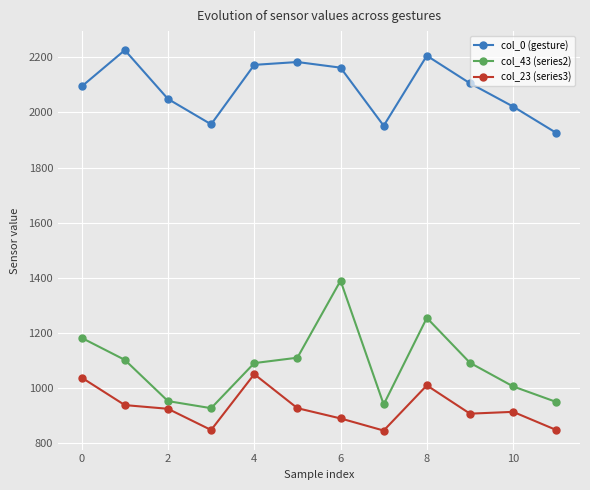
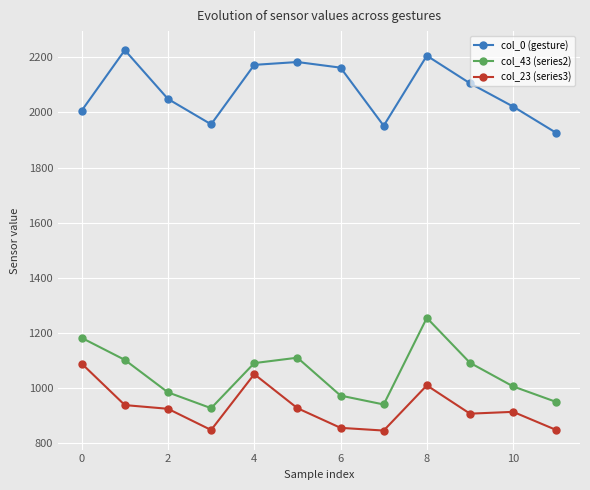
  {
    "col_0 (gesture)": {
-     "0": 2090,
+     "0": 2010,
      "2": 2050,
      "4": 2170,
      "6": 2160,
      "8": 2210,
      "10": 2020
    },
    "col_43 (series2)": {
      "0": 1180,
-     "2": 950,
+     "2": 980,
      "4": 1090,
-     "6": 1390,
+     "6": 970,
      "8": 1250,
      "10": 1010
    },
    "col_23 (series3)": {
-     "0": 1040,
+     "0": 1090,
      "2": 930,
      "4": 1050,
-     "6": 890,
+     "6": 860,
      "8": 1010,
      "10": 910
    }
  }
